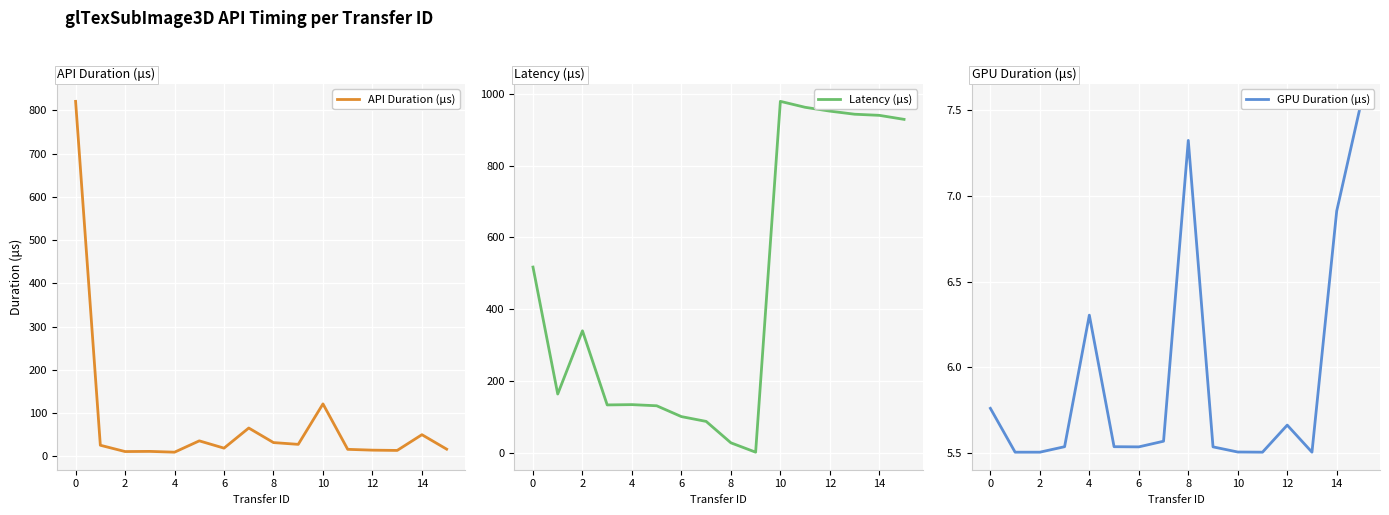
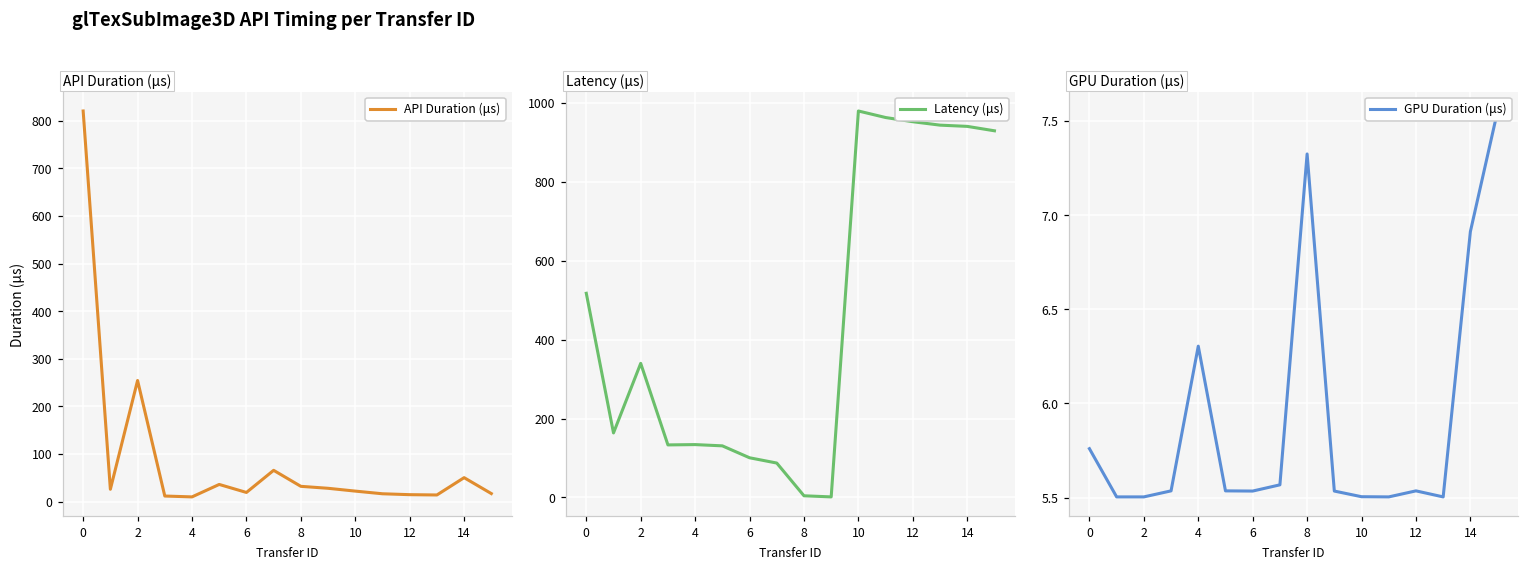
  {
    "API Duration (μs)": {
      "0": 820,
-     "2": 10,
+     "2": 250,
      "4": 10,
      "6": 20,
      "8": 30,
-     "10": 120,
+     "10": 20,
      "12": 10,
      "14": 50
    },
    "Latency (μs)": {
      "0": 520,
      "2": 340,
      "4": 130,
      "6": 100,
-     "8": 30,
+     "8": 0,
      "10": 980,
      "12": 950,
      "14": 940
    },
    "GPU Duration (μs)": {
      "0": 5.76,
      "2": 5.50,
      "4": 6.30,
      "6": 5.54,
      "8": 7.32,
      "10": 5.51,
-     "12": 5.66,
+     "12": 5.54,
      "14": 6.91
    }
  }
